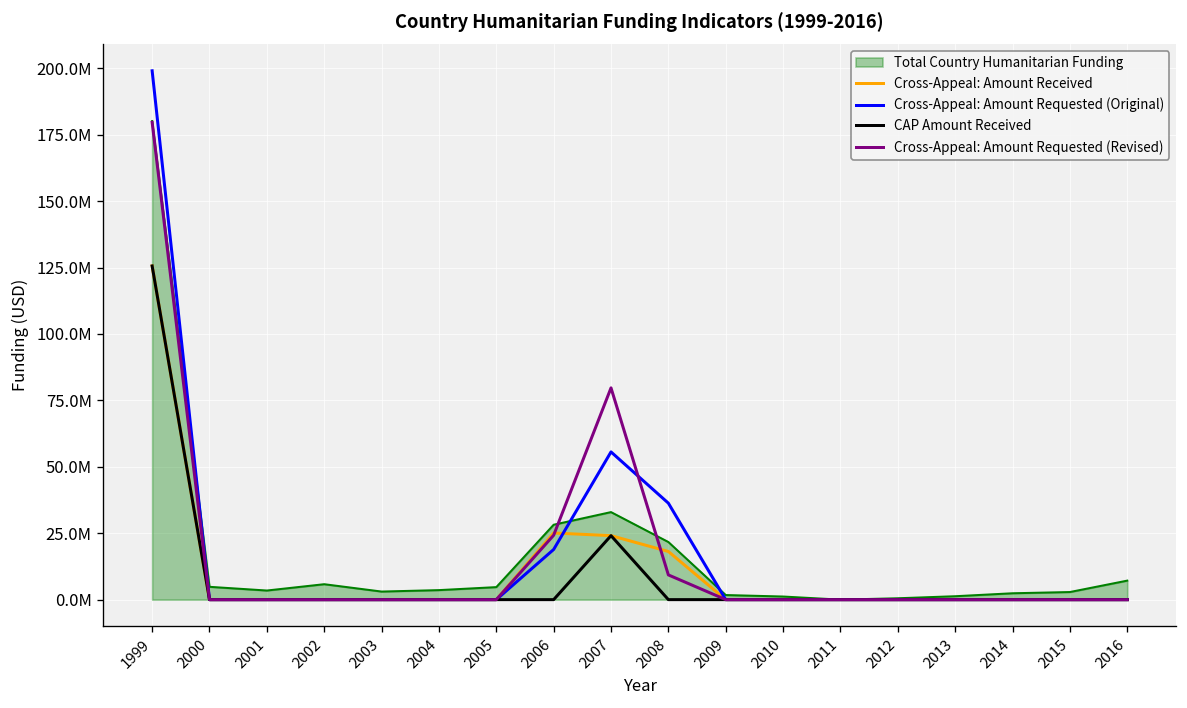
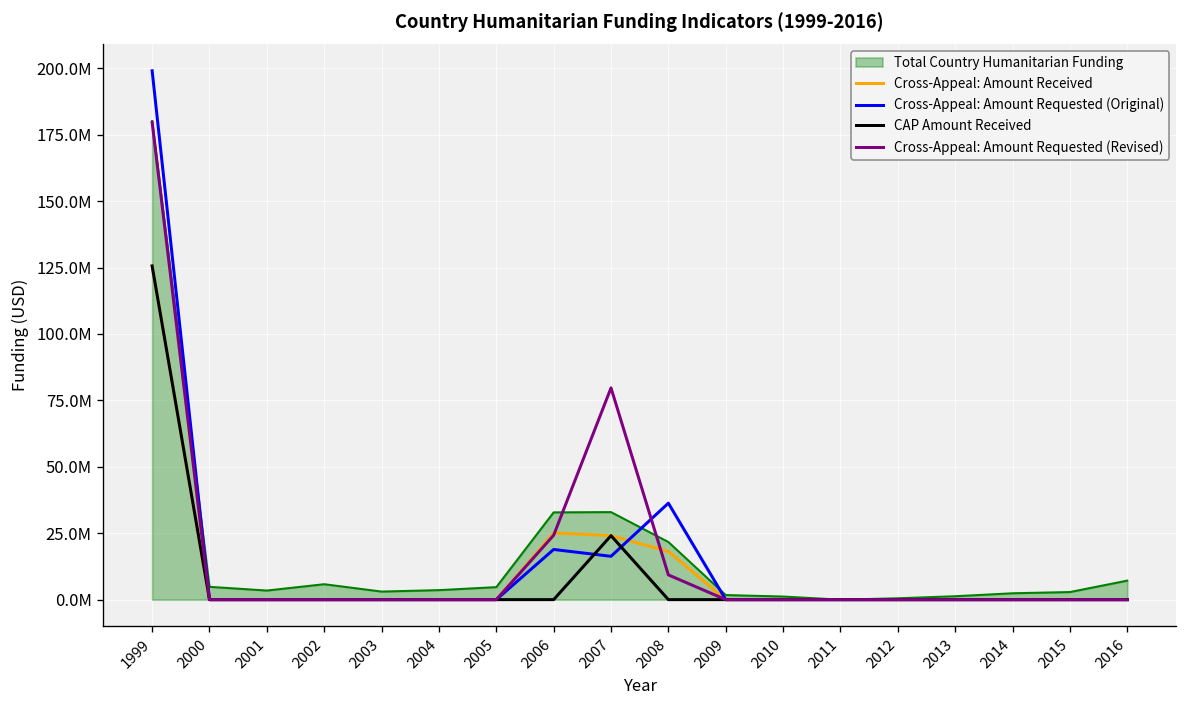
  {
    "Total Country Humanitarian Funding": {
      "2000": 5000000,
      "2001": 3000000,
      "2002": 6000000,
      "2003": 3000000,
      "2004": 4000000,
      "2005": 5000000,
-     "2006": 28000000,
+     "2006": 33000000,
      "2007": 33000000,
      "2008": 22000000,
      "2009": 2000000,
      "2010": 1000000,
      "2013": 1000000,
      "2014": 2000000,
      "2015": 3000000,
      "2016": 7000000
    },
    "Cross-Appeal: Amount Received": {
      "2008": 18000000
    },
    "Cross-Appeal: Amount Requested (Original)": {
      "1999": 199000000,
      "2006": 19000000,
-     "2007": 56000000,
+     "2007": 16000000,
      "2008": 36000000
    },
    "CAP Amount Received": {
      "2006": 0,
      "2008": 0
    },
    "Cross-Appeal: Amount Requested (Revised)": {
      "2007": 80000000,
      "2008": 9000000
    }
  }
